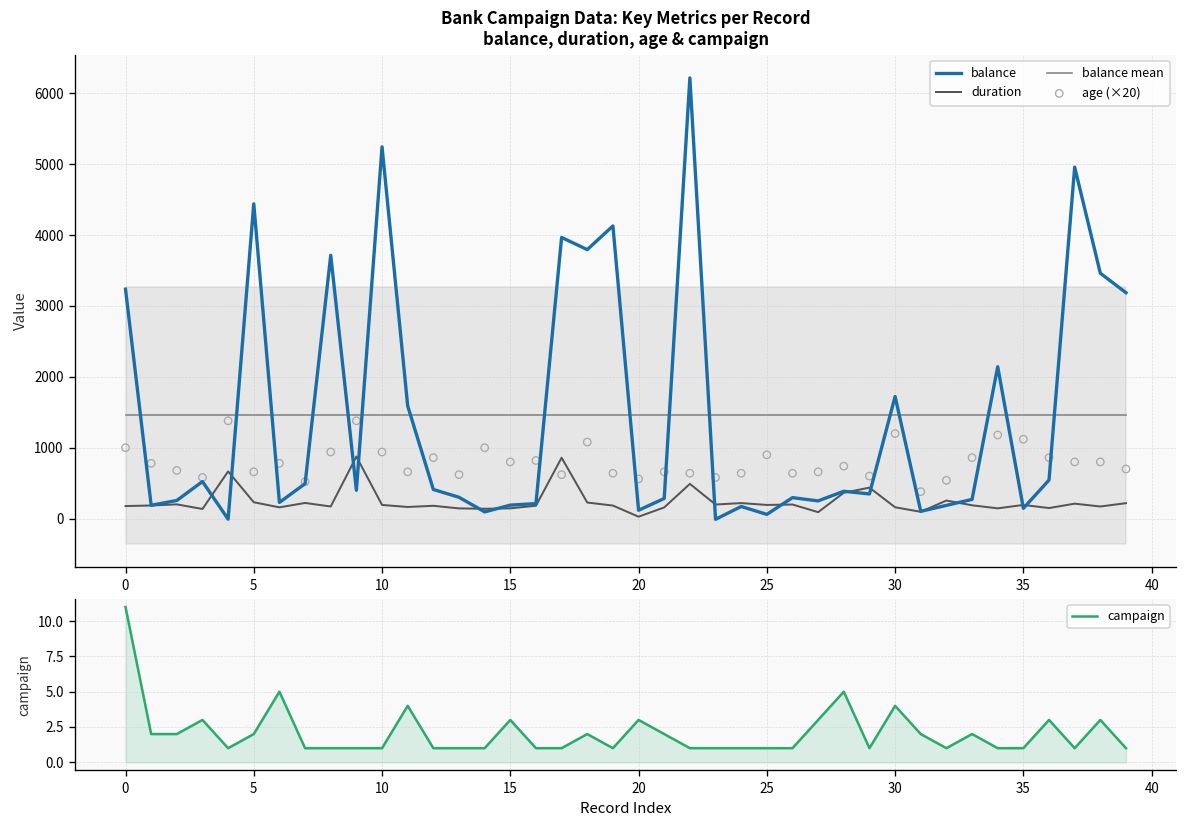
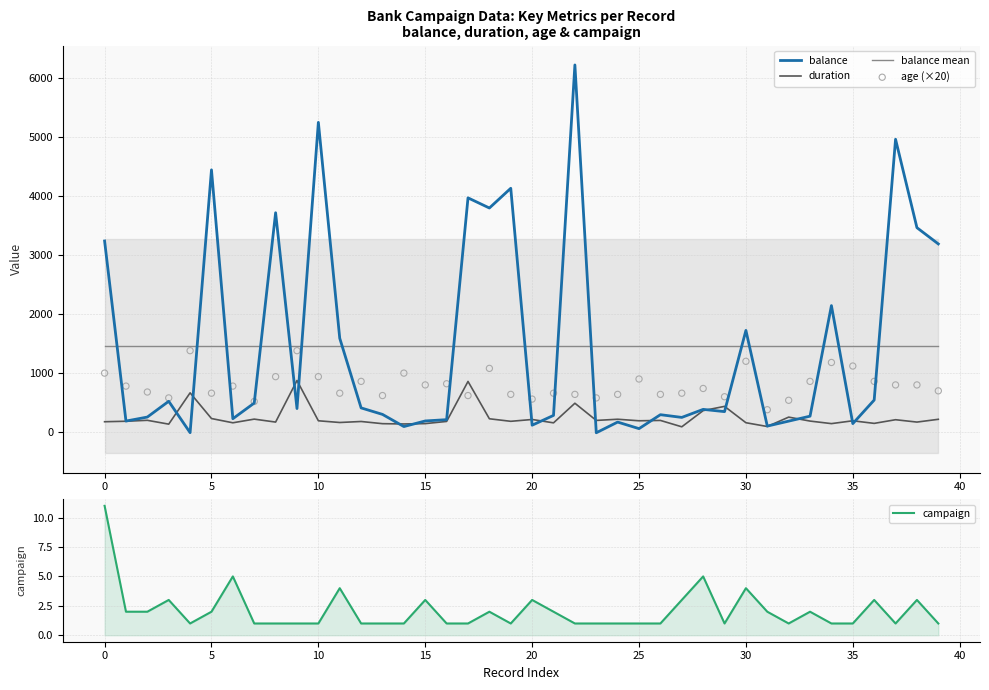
  {
    "Bank Campaign Data: Key Metrics per Record balance, duration, age & campaign": {
      "balance": {
        "5": 4400,
        "10": 5200,
        "15": 200,
        "20": 100,
        "25": 100,
        "30": 1700,
        "35": 100
      },
      "duration": {
        "0": 200,
        "5": 200,
        "10": 200,
        "15": 100,
-       "20": 0,
+       "20": 200,
        "25": 200,
        "30": 200,
        "35": 200
      }
    }
  }
